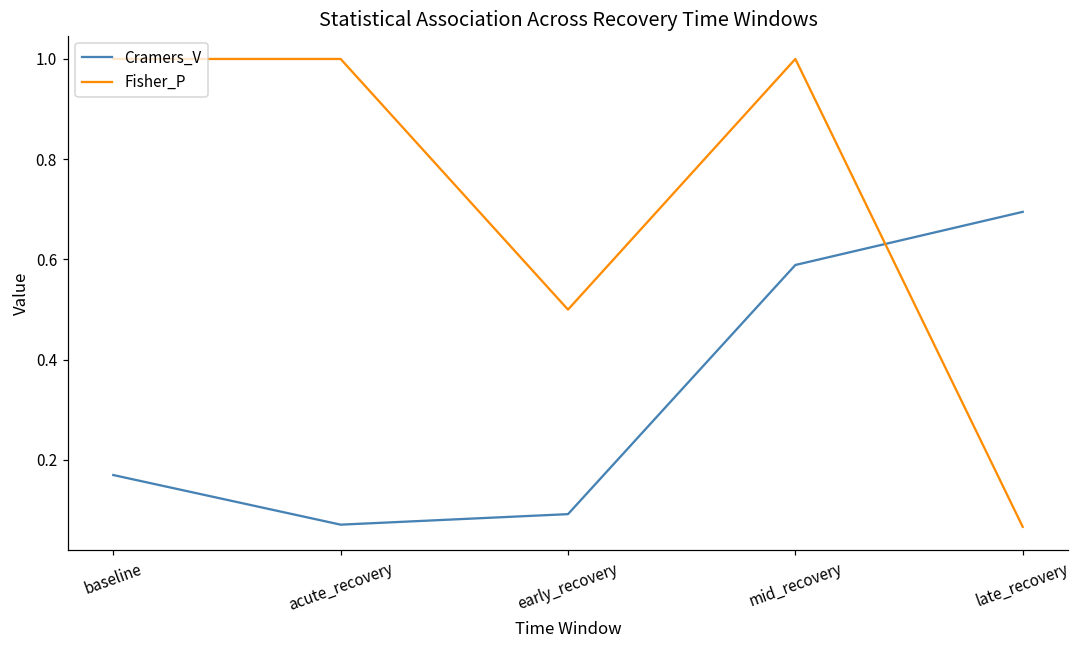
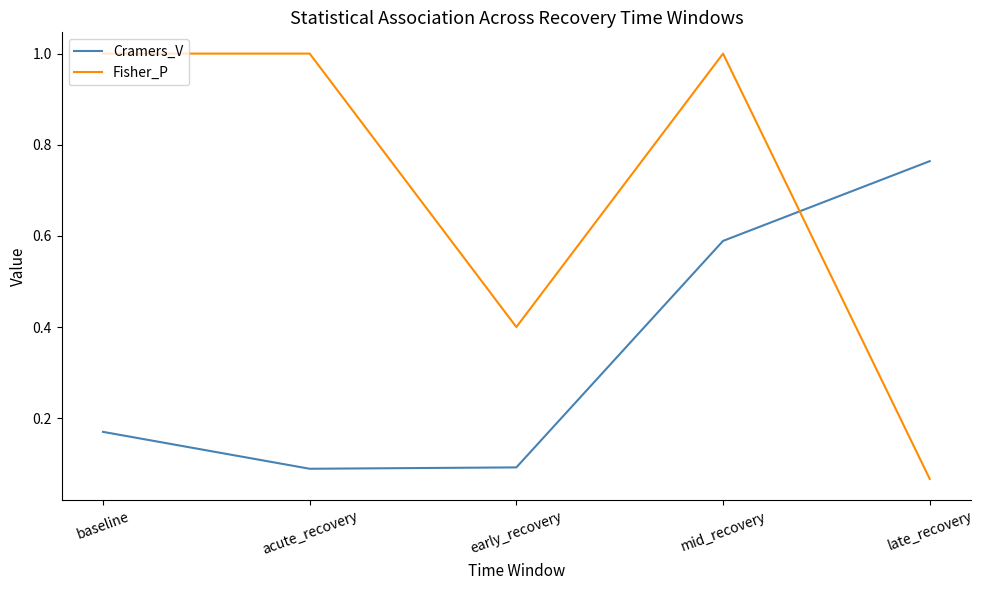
  {
    "Cramers_V": {
      "baseline": 0.17,
-     "acute_recovery": 0.07,
+     "acute_recovery": 0.09,
      "early_recovery": 0.09,
      "mid_recovery": 0.59,
-     "late_recovery": 0.70
+     "late_recovery": 0.76
    },
    "Fisher_P": {
      "acute_recovery": 1.0,
-     "early_recovery": 0.5,
+     "early_recovery": 0.4,
      "mid_recovery": 1.0,
      "late_recovery": 0.07
    }
  }
